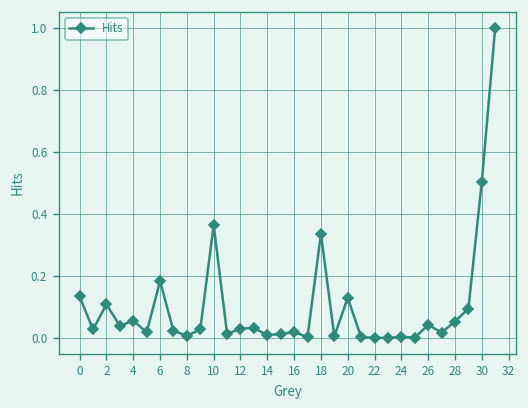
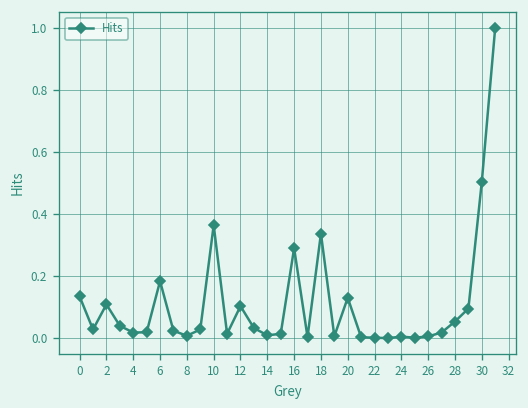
  {
    "0": 0.13,
    "2": 0.11,
-   "4": 0.06,
+   "4": 0.02,
    "6": 0.18,
    "8": 0.01,
    "10": 0.36,
-   "12": 0.03,
+   "12": 0.10,
    "14": 0.01,
-   "16": 0.02,
+   "16": 0.29,
    "18": 0.34,
    "20": 0.13,
    "22": 0.00,
    "24": 0.00,
-   "26": 0.04,
+   "26": 0.01,
    "28": 0.05,
    "30": 0.50
  }
